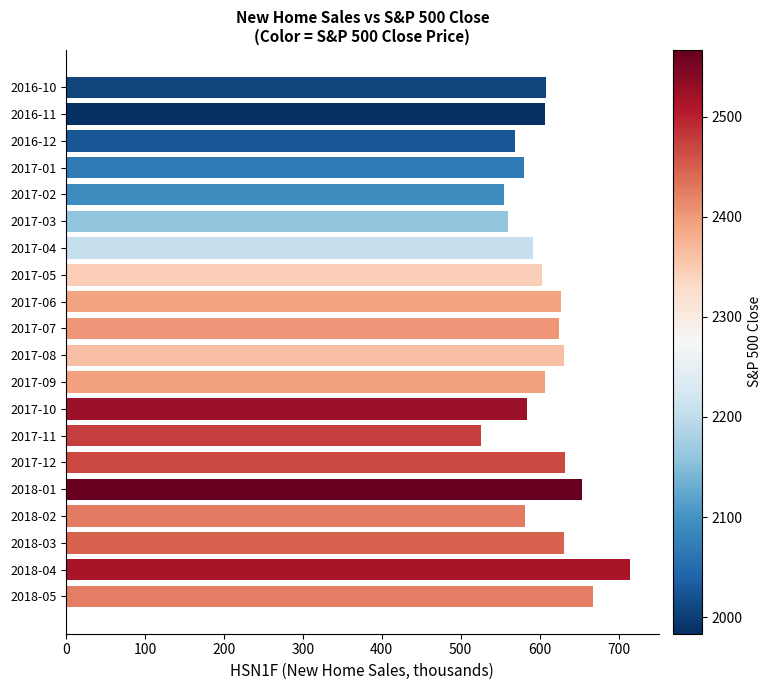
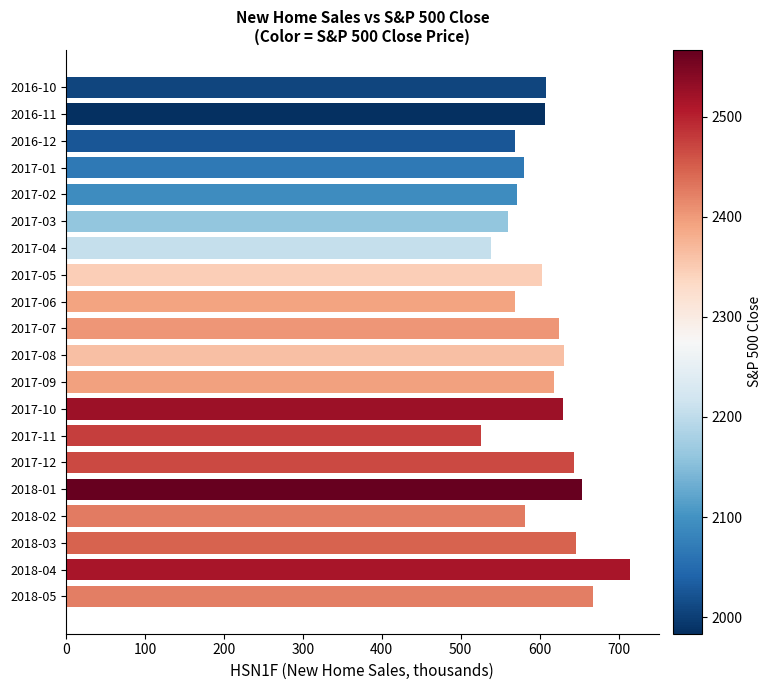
  {
    "2016-10": 610,
    "2016-11": 610,
    "2016-12": 570,
    "2017-01": 580,
-   "2017-02": 560,
+   "2017-02": 570,
    "2017-03": 560,
-   "2017-04": 590,
+   "2017-04": 540,
    "2017-05": 600,
-   "2017-06": 630,
+   "2017-06": 570,
    "2017-07": 620,
    "2017-08": 630,
-   "2017-09": 610,
-   "2017-10": 580,
+   "2017-09": 620,
+   "2017-10": 630,
    "2017-11": 530,
-   "2017-12": 630,
+   "2017-12": 640,
    "2018-01": 650,
    "2018-02": 580,
-   "2018-03": 630,
+   "2018-03": 650,
    "2018-04": 720,
    "2018-05": 670
  }
